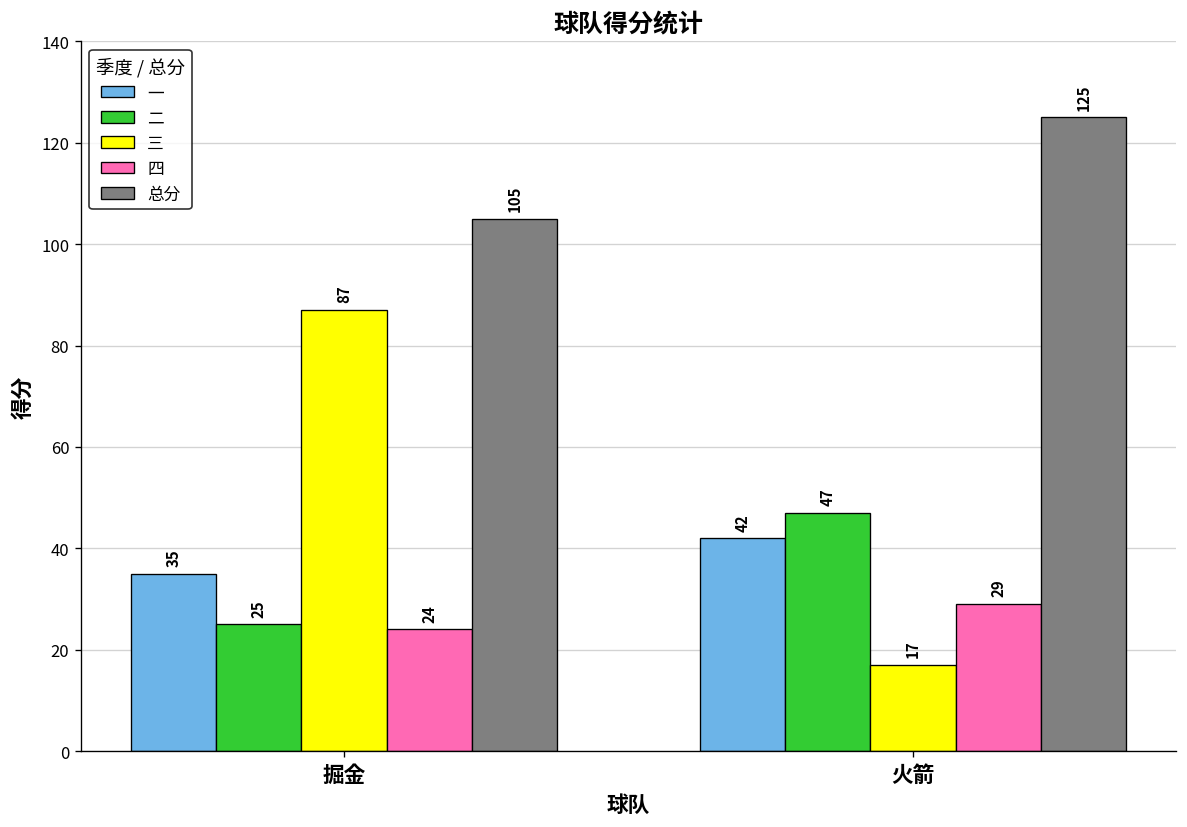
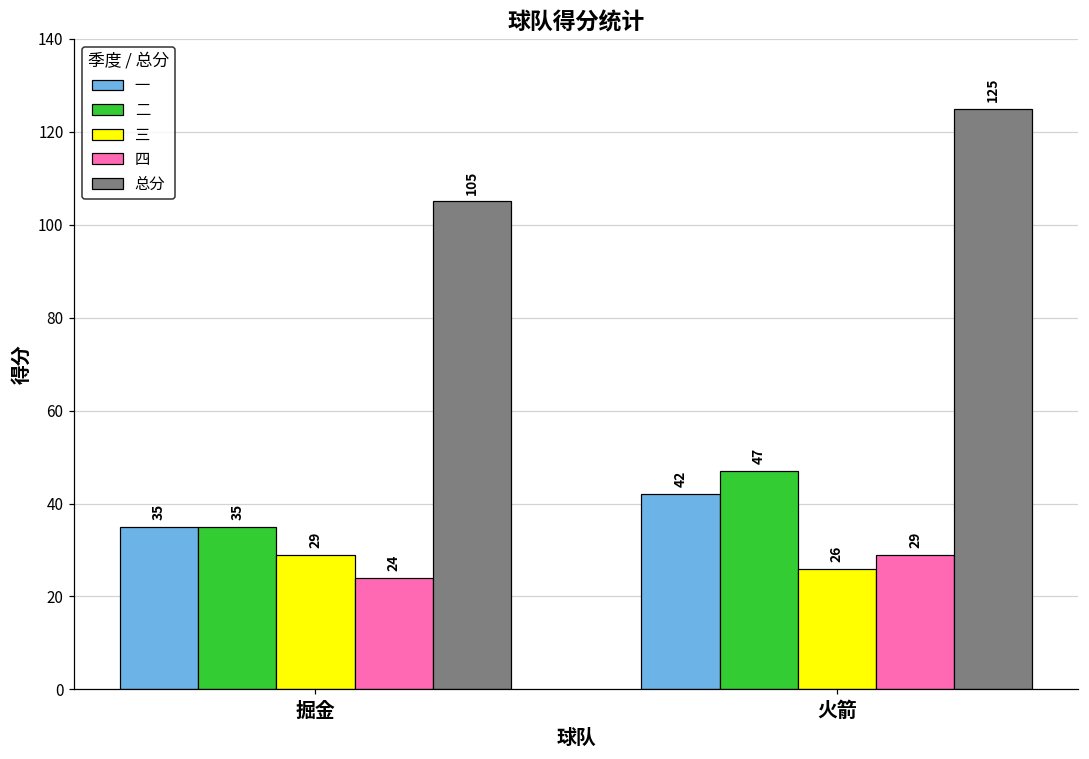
  {
    "一": {
      "掘金": 35,
      "火箭": 42
    },
    "二": {
-     "掘金": 25,
+     "掘金": 35,
      "火箭": 47
    },
    "三": {
-     "掘金": 87,
-     "火箭": 17
+     "掘金": 29,
+     "火箭": 26
    },
    "四": {
      "掘金": 24,
      "火箭": 29
    },
    "总分": {
      "掘金": 105,
      "火箭": 125
    }
  }
